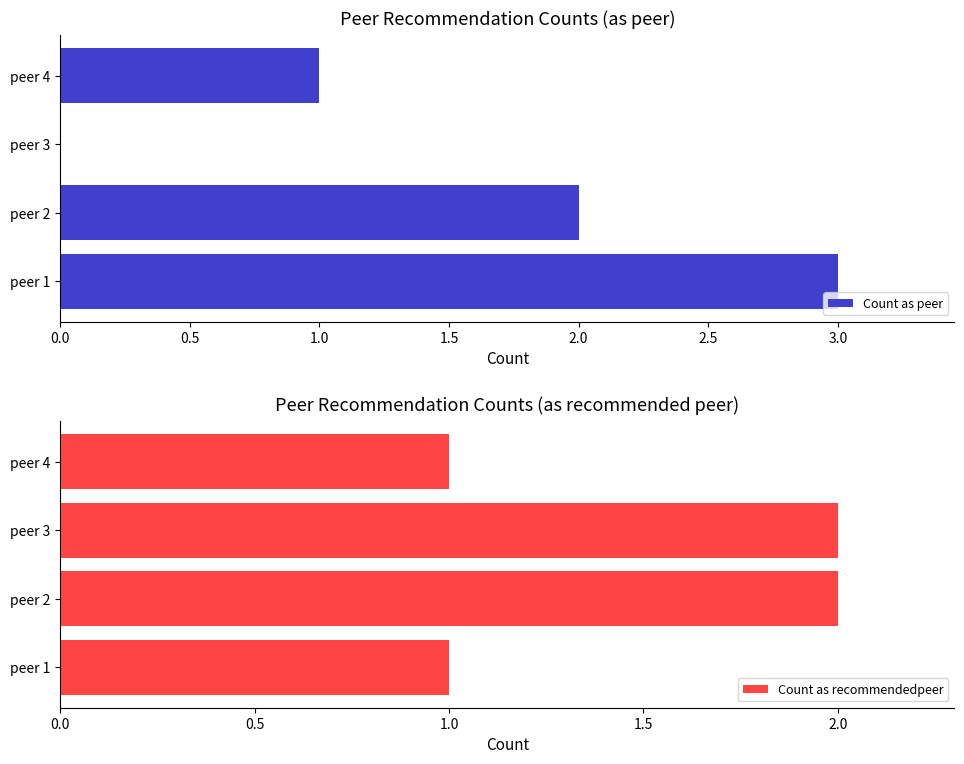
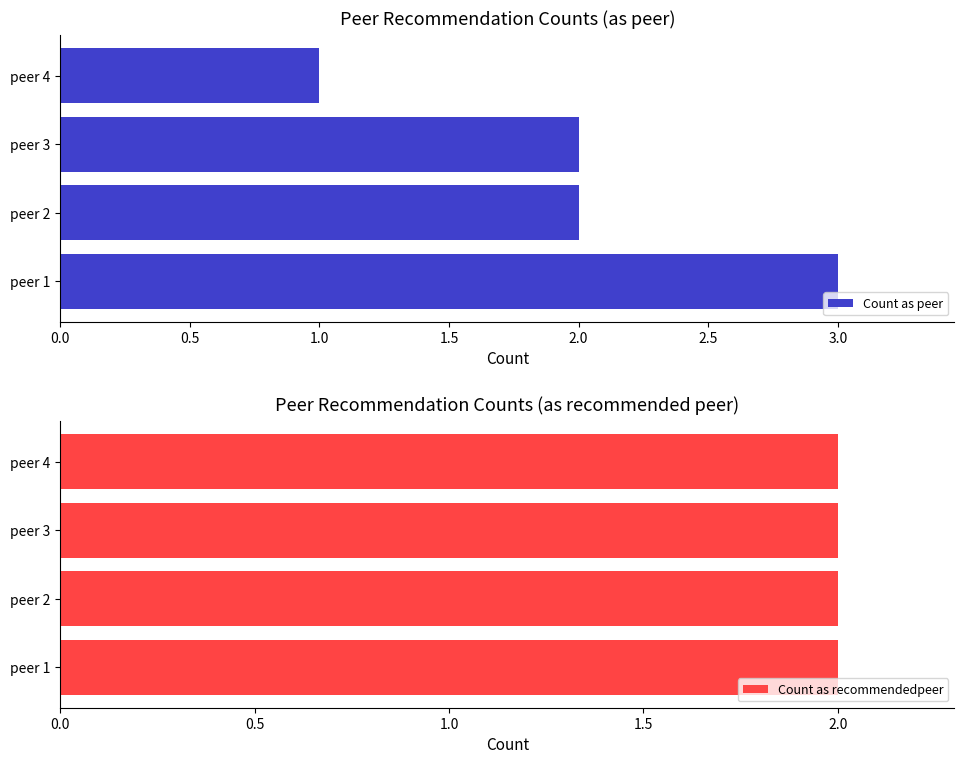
  {
    "Peer Recommendation Counts (as peer)": {
      "peer 4": 1,
-     "peer 3": 0,
+     "peer 3": 2,
      "peer 2": 2,
      "peer 1": 3
    },
    "Peer Recommendation Counts (as recommended peer)": {
-     "peer 4": 1,
+     "peer 4": 2,
      "peer 3": 2,
      "peer 2": 2,
-     "peer 1": 1
+     "peer 1": 2
    }
  }
